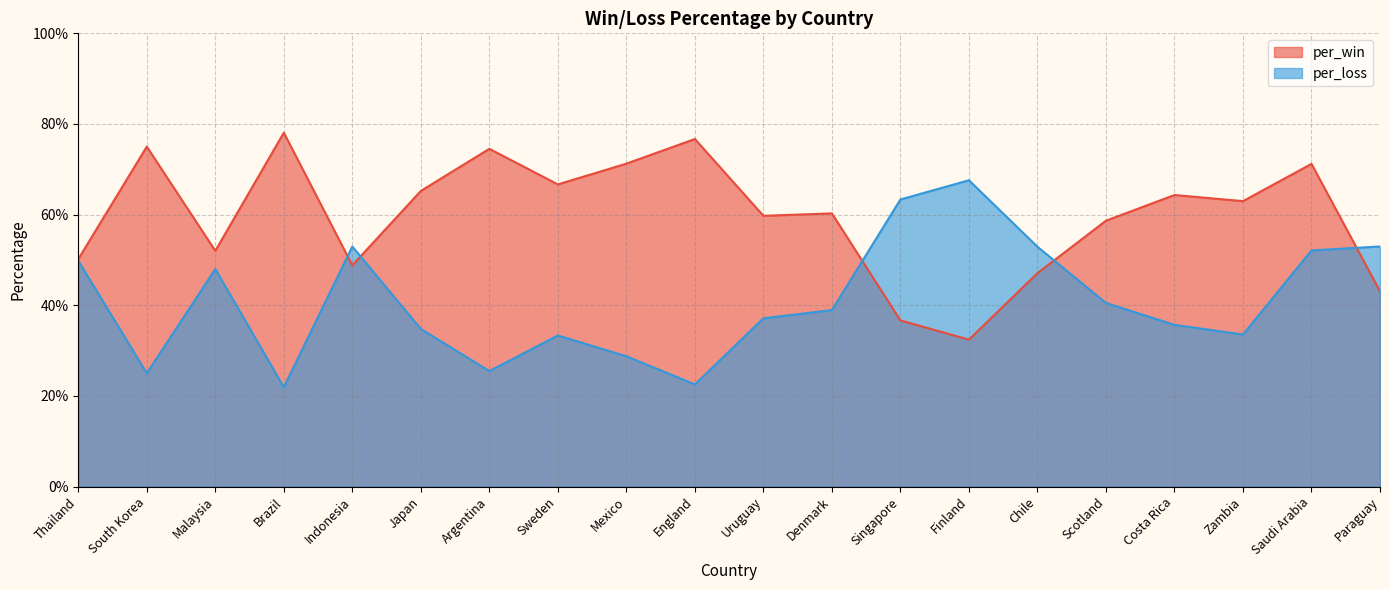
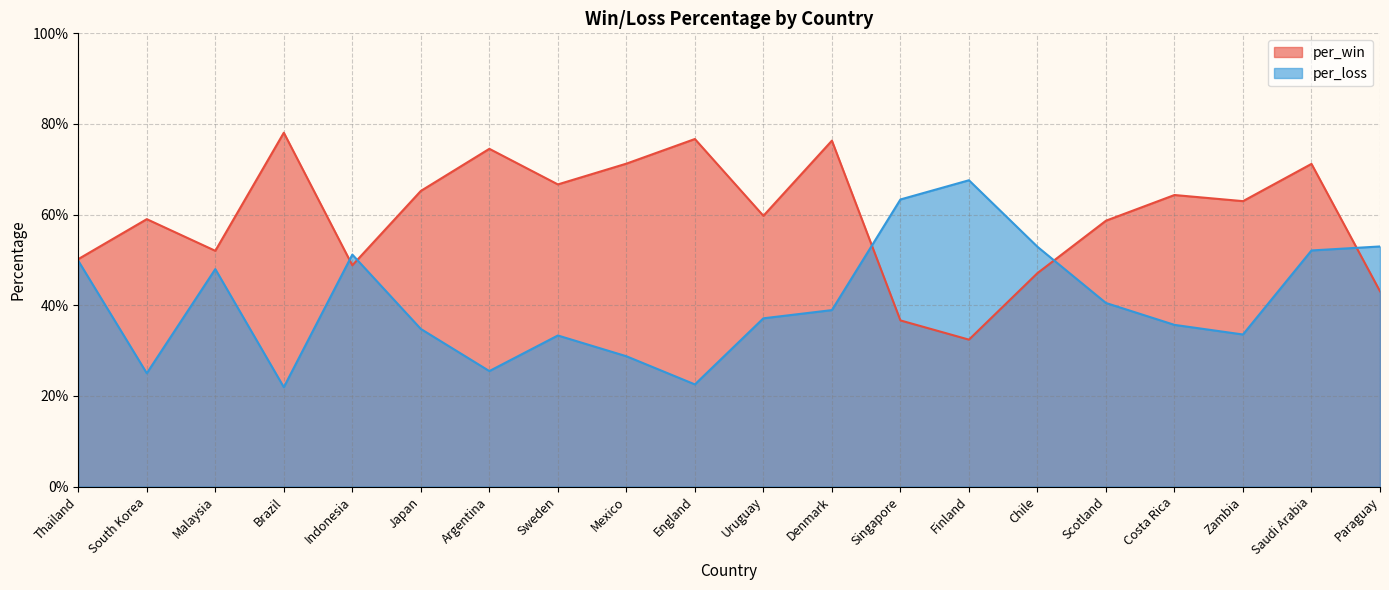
  {
    "per_win": {
-     "South Korea": "75%",
+     "South Korea": "59%",
      "Malaysia": "52%",
      "Brazil": "78%",
      "Indonesia": "49%",
      "Japan": "65%",
      "Argentina": "75%",
      "Sweden": "67%",
      "Mexico": "71%",
      "England": "77%",
      "Uruguay": "60%",
-     "Denmark": "60%",
+     "Denmark": "76%",
      "Singapore": "37%",
      "Finland": "32%",
      "Chile": "47%",
      "Scotland": "59%",
      "Costa Rica": "64%",
      "Zambia": "63%",
      "Saudi Arabia": "71%",
      "Paraguay": "43%"
    },
    "per_loss": {
      "South Korea": "25%",
      "Malaysia": "48%",
      "Brazil": "22%",
-     "Indonesia": "53%",
+     "Indonesia": "51%",
      "Japan": "35%",
      "Argentina": "25%",
      "Sweden": "33%",
      "Mexico": "29%",
      "England": "23%",
      "Uruguay": "37%",
      "Denmark": "39%",
      "Singapore": "63%",
      "Finland": "68%",
      "Chile": "53%",
      "Scotland": "41%",
      "Costa Rica": "36%",
      "Zambia": "34%",
      "Saudi Arabia": "52%",
      "Paraguay": "53%"
    }
  }
